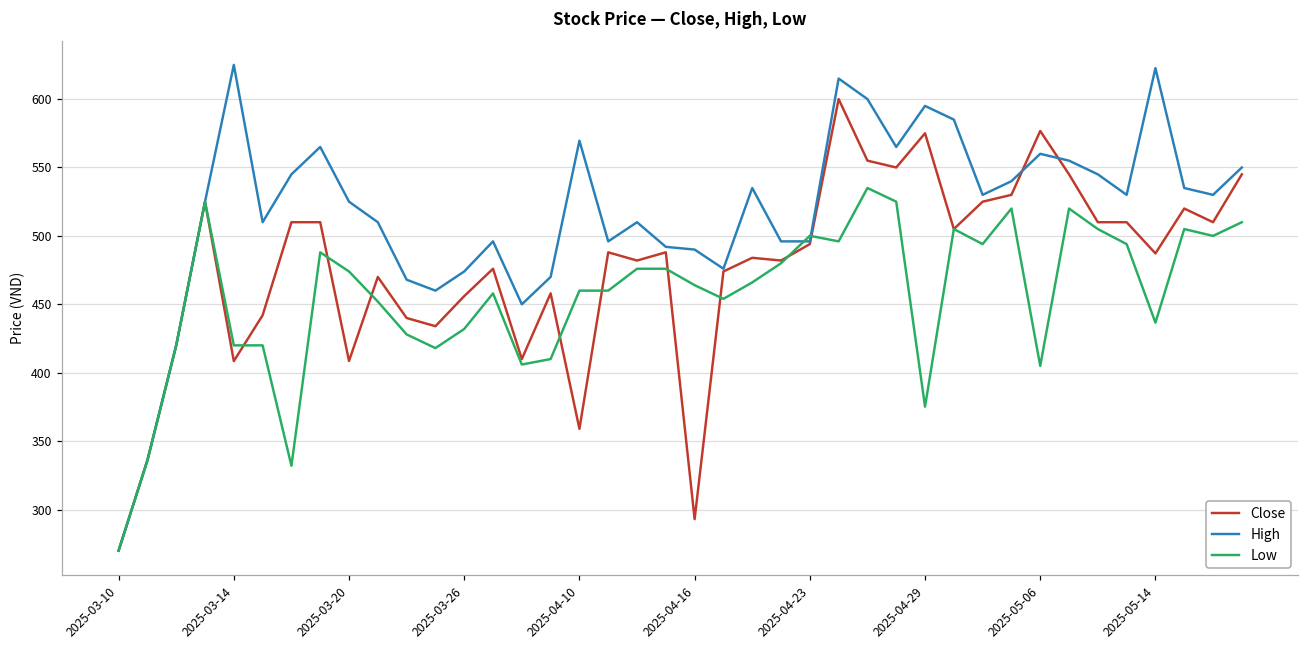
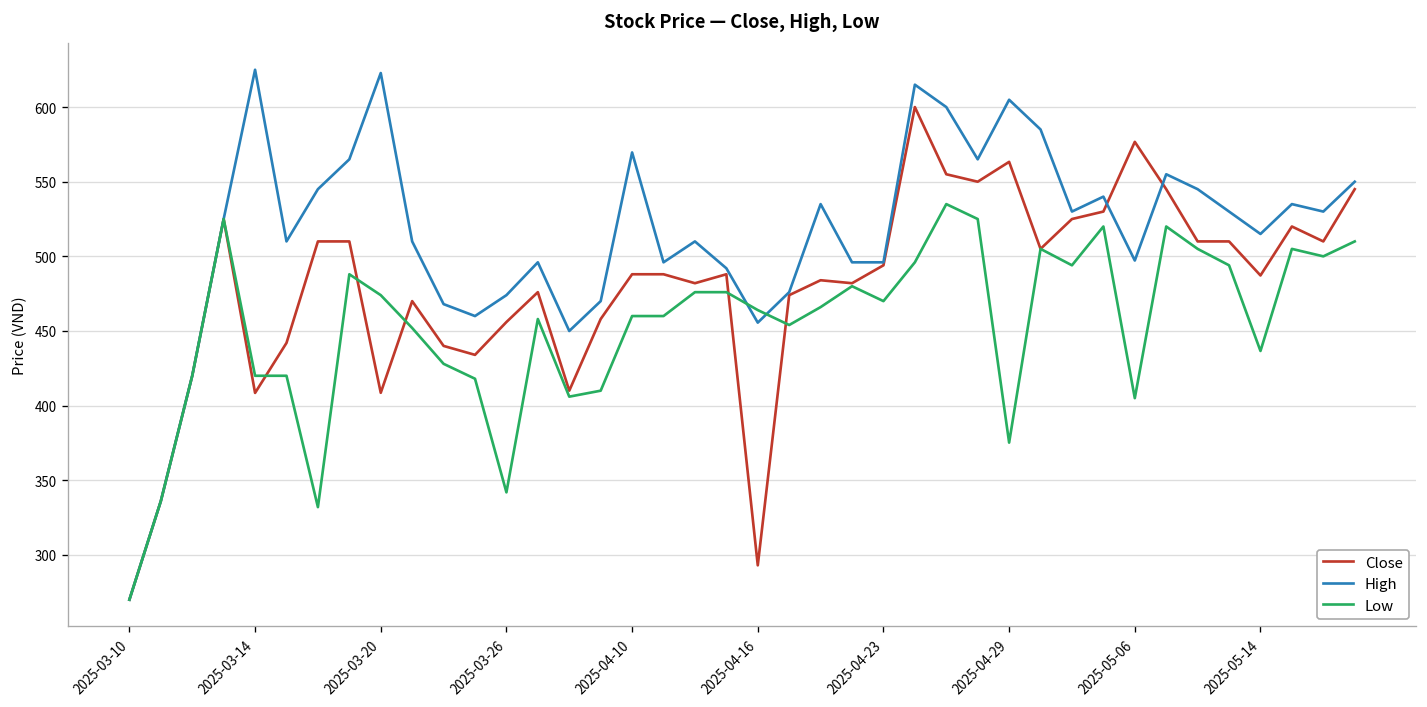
  {
    "Close": {
      "2025-03-14": 409,
      "2025-03-20": 409,
      "2025-03-26": 456,
-     "2025-04-10": 359,
+     "2025-04-10": 488,
      "2025-04-16": 293,
-     "2025-04-29": 575,
+     "2025-04-29": 563,
      "2025-05-06": 577,
      "2025-05-14": 487
    },
    "High": {
      "2025-03-14": 625,
-     "2025-03-20": 525,
+     "2025-03-20": 623,
      "2025-03-26": 474,
      "2025-04-10": 570,
-     "2025-04-16": 490,
-     "2025-04-29": 595,
-     "2025-05-06": 560,
-     "2025-05-14": 623
+     "2025-04-16": 456,
+     "2025-04-29": 605,
+     "2025-05-06": 497,
+     "2025-05-14": 515
    },
    "Low": {
      "2025-03-14": 420,
      "2025-03-20": 474,
-     "2025-03-26": 432,
+     "2025-03-26": 342,
      "2025-04-10": 460,
      "2025-04-16": 464,
-     "2025-04-23": 500,
+     "2025-04-23": 470,
      "2025-04-29": 375,
      "2025-05-06": 405,
      "2025-05-14": 437
    }
  }
